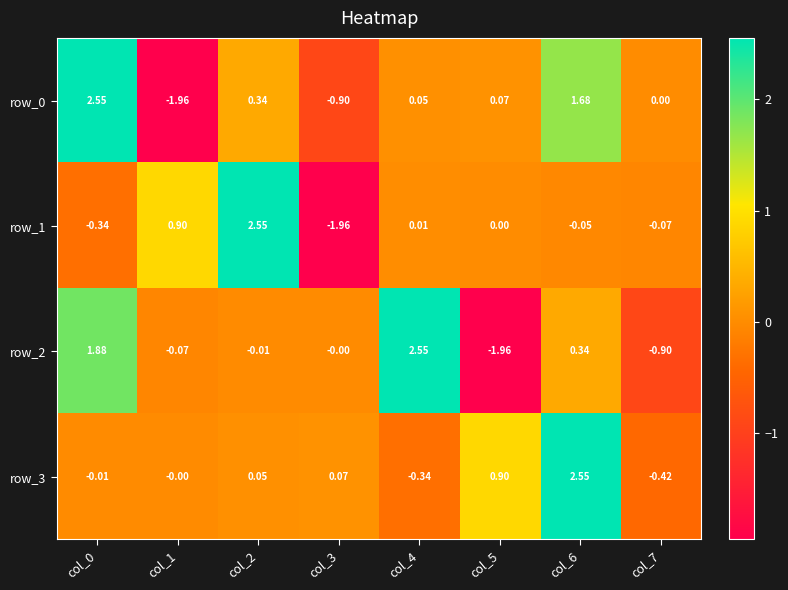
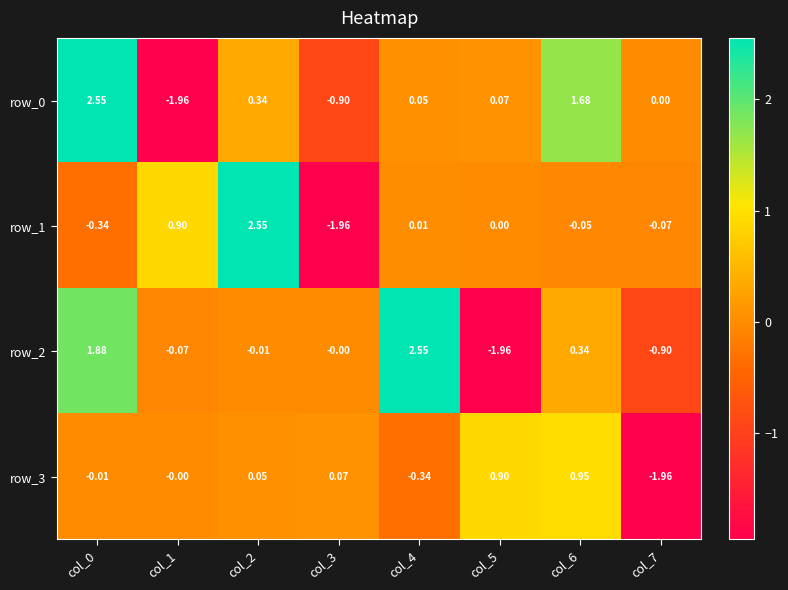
  {
    "row_0": {
      "col_0": 2.55,
      "col_1": -1.96,
      "col_2": 0.34,
      "col_3": -0.90,
      "col_4": 0.05,
      "col_5": 0.07,
      "col_6": 1.68,
      "col_7": 0.00
    },
    "row_1": {
      "col_0": -0.34,
      "col_1": 0.90,
      "col_2": 2.55,
      "col_3": -1.96,
      "col_4": 0.01,
      "col_5": 0.00,
      "col_6": -0.05,
      "col_7": -0.07
    },
    "row_2": {
      "col_0": 1.88,
      "col_1": -0.07,
      "col_2": -0.01,
      "col_3": -0.00,
      "col_4": 2.55,
      "col_5": -1.96,
      "col_6": 0.34,
      "col_7": -0.90
    },
    "row_3": {
      "col_0": -0.01,
      "col_1": -0.00,
      "col_2": 0.05,
      "col_3": 0.07,
      "col_4": -0.34,
      "col_5": 0.90,
-     "col_6": 2.55,
-     "col_7": -0.42
+     "col_6": 0.95,
+     "col_7": -1.96
    }
  }
